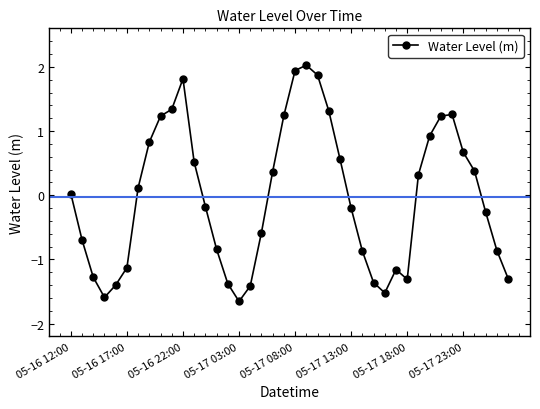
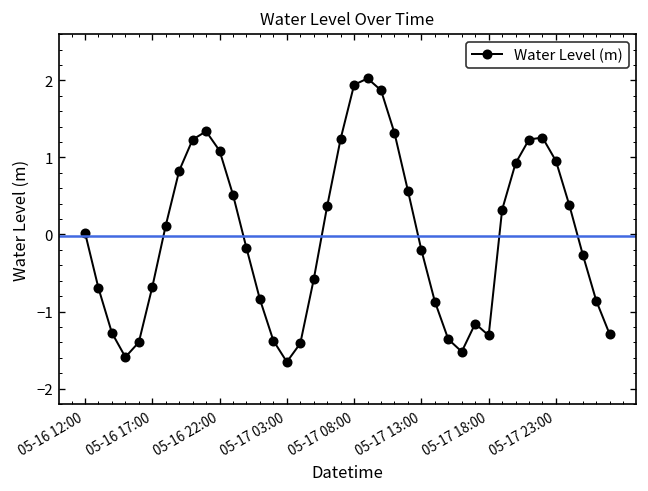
  {
    "05-16 12:00": 0.0,
-   "05-16 17:00": -1.1,
-   "05-16 22:00": 1.8,
+   "05-16 17:00": -0.7,
+   "05-16 22:00": 1.1,
    "05-17 03:00": -1.7,
    "05-17 08:00": 1.9,
    "05-17 13:00": -0.2,
    "05-17 18:00": -1.3,
-   "05-17 23:00": 0.7
+   "05-17 23:00": 1.0
  }
